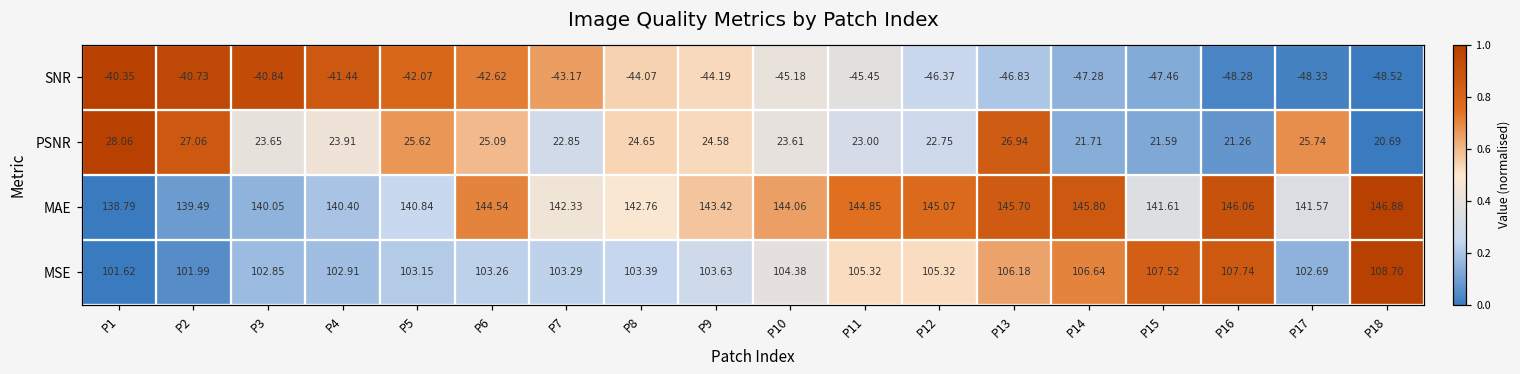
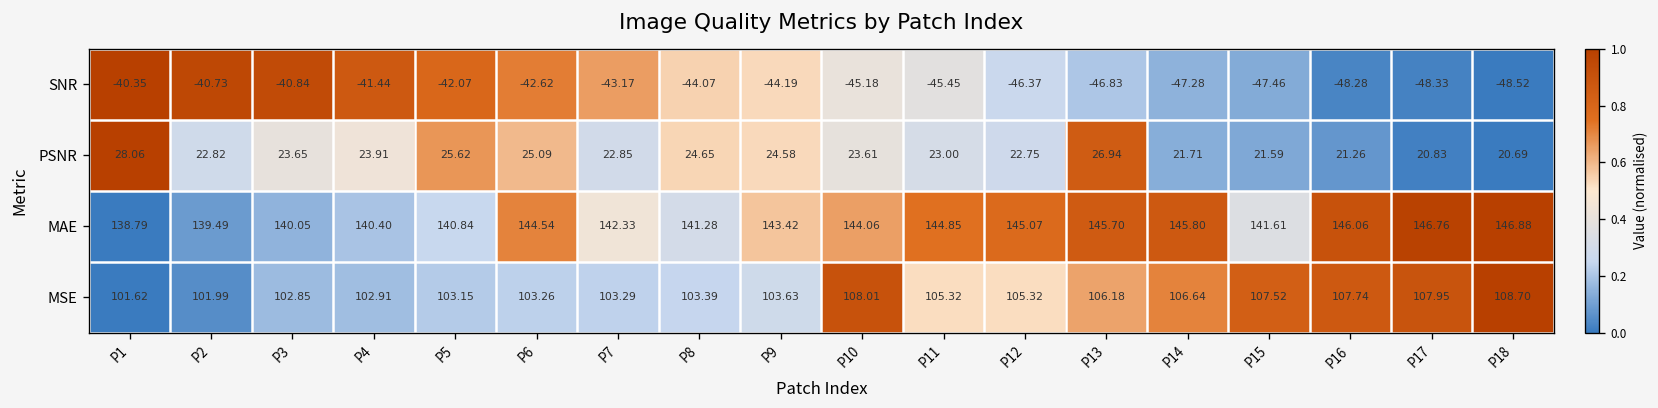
  {
    "SNR": {
      "P1": -40.35,
      "P2": -40.73,
      "P3": -40.84,
      "P4": -41.44,
      "P5": -42.07,
      "P6": -42.62,
      "P7": -43.17,
      "P8": -44.07,
      "P9": -44.19,
      "P10": -45.18,
      "P11": -45.45,
      "P12": -46.37,
      "P13": -46.83,
      "P14": -47.28,
      "P15": -47.46,
      "P16": -48.28,
      "P17": -48.33,
      "P18": -48.52
    },
    "PSNR": {
      "P1": 28.06,
-     "P2": 27.06,
+     "P2": 22.82,
      "P3": 23.65,
      "P4": 23.91,
      "P5": 25.62,
      "P6": 25.09,
      "P7": 22.85,
      "P8": 24.65,
      "P9": 24.58,
      "P10": 23.61,
      "P11": 23.00,
      "P12": 22.75,
      "P13": 26.94,
      "P14": 21.71,
      "P15": 21.59,
      "P16": 21.26,
-     "P17": 25.74,
+     "P17": 20.83,
      "P18": 20.69
    },
    "MAE": {
      "P1": 138.79,
      "P2": 139.49,
      "P3": 140.05,
      "P4": 140.40,
      "P5": 140.84,
      "P6": 144.54,
      "P7": 142.33,
-     "P8": 142.76,
+     "P8": 141.28,
      "P9": 143.42,
      "P10": 144.06,
      "P11": 144.85,
      "P12": 145.07,
      "P13": 145.70,
      "P14": 145.80,
      "P15": 141.61,
      "P16": 146.06,
-     "P17": 141.57,
+     "P17": 146.76,
      "P18": 146.88
    },
    "MSE": {
      "P1": 101.62,
      "P2": 101.99,
      "P3": 102.85,
      "P4": 102.91,
      "P5": 103.15,
      "P6": 103.26,
      "P7": 103.29,
      "P8": 103.39,
      "P9": 103.63,
-     "P10": 104.38,
+     "P10": 108.01,
      "P11": 105.32,
      "P12": 105.32,
      "P13": 106.18,
      "P14": 106.64,
      "P15": 107.52,
      "P16": 107.74,
-     "P17": 102.69,
+     "P17": 107.95,
      "P18": 108.70
    }
  }
